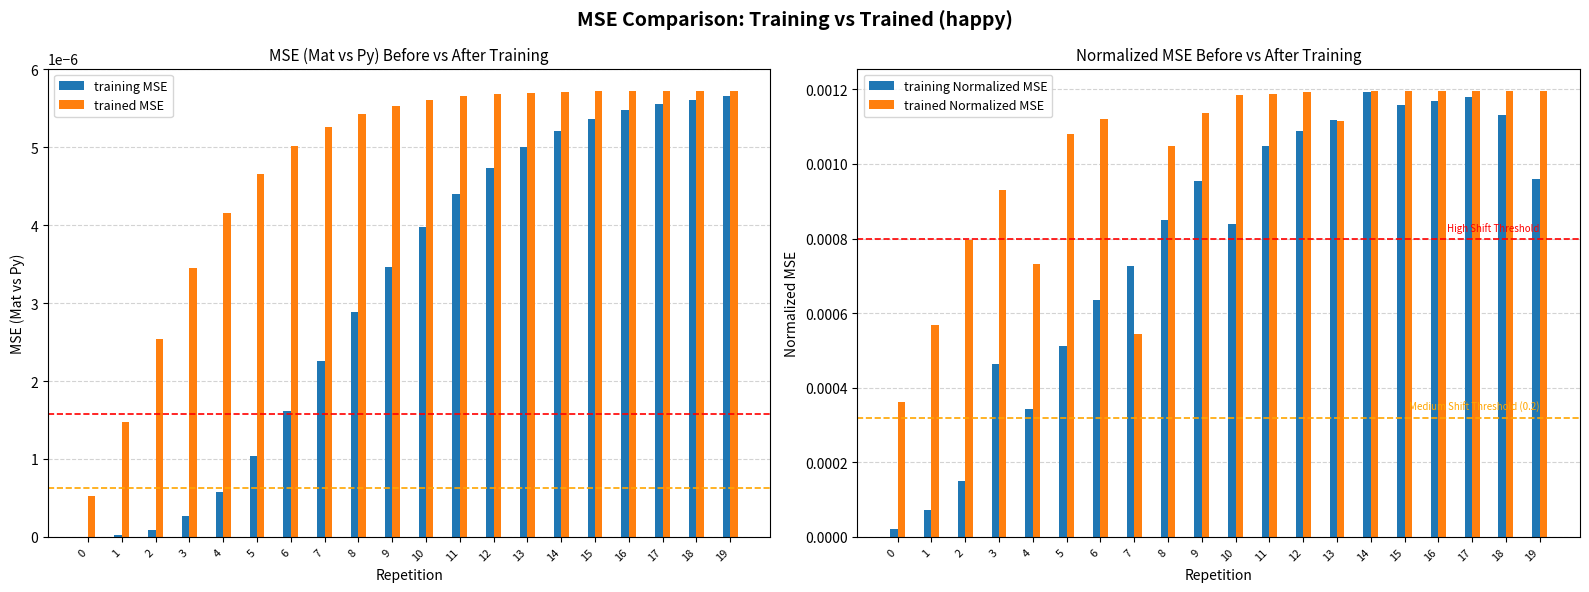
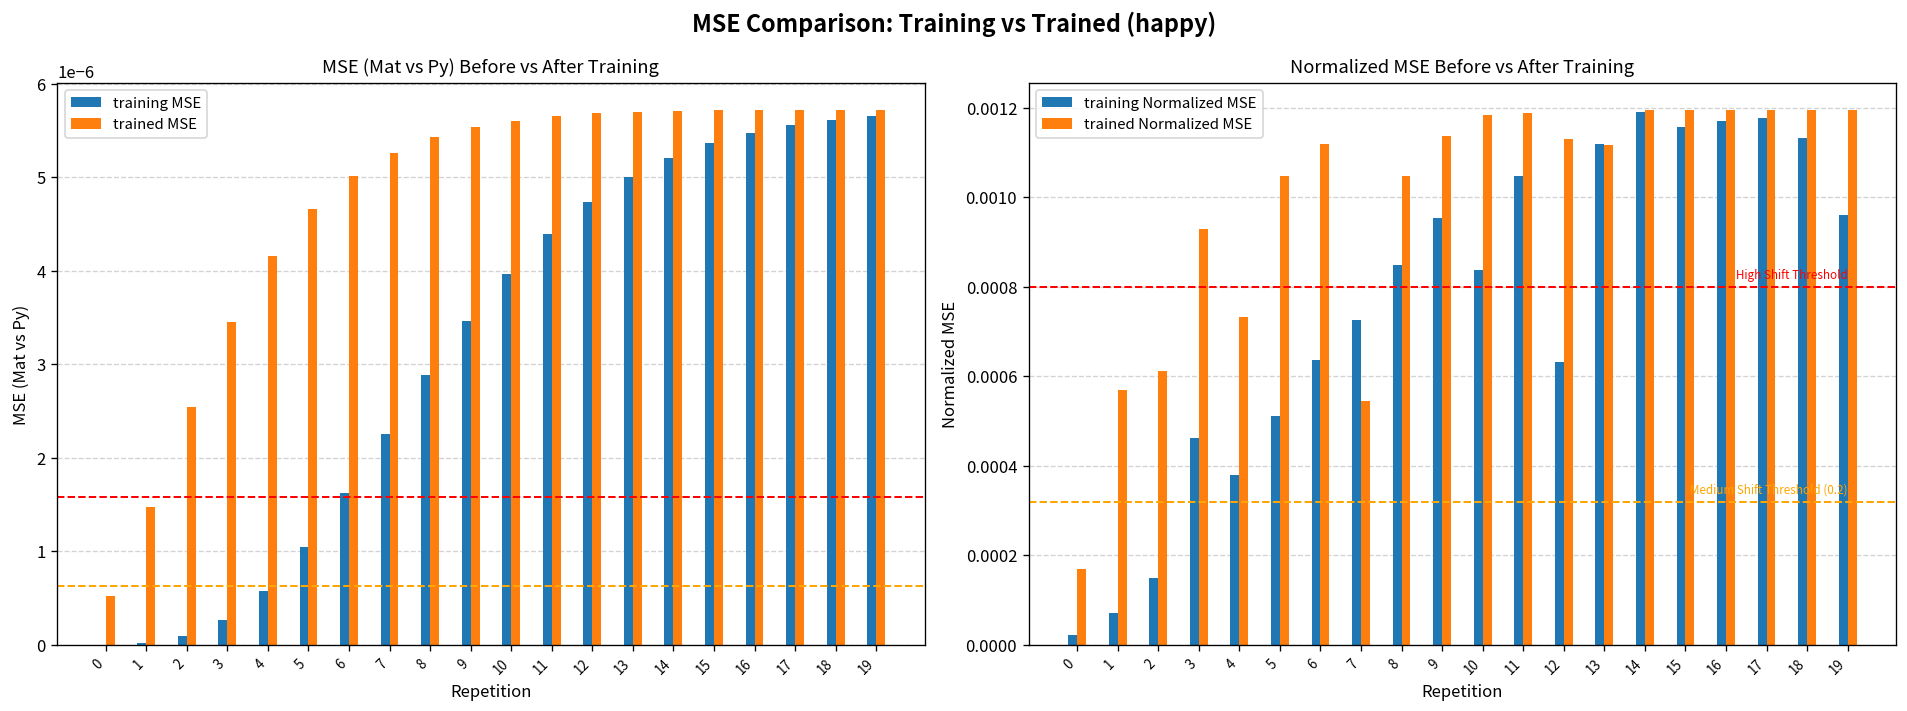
  {
    "MSE (Mat vs Py) Before vs After Training": {
      "training MSE": {
        "2": 0.0000001,
        "3": 0.0000003,
        "4": 0.0000006,
        "5": 0.0000010,
        "6": 0.0000016,
        "7": 0.0000023,
        "8": 0.0000029,
        "9": 0.0000035,
        "10": 0.0000040,
        "11": 0.0000044,
        "12": 0.0000047,
        "13": 0.0000050,
        "14": 0.0000052,
        "15": 0.0000054,
        "16": 0.0000055,
        "17": 0.0000056,
        "18": 0.0000056,
        "19": 0.0000057
      },
      "trained MSE": {
        "0": 0.0000005,
        "1": 0.0000015,
        "2": 0.0000025,
        "3": 0.0000035,
        "4": 0.0000042,
        "5": 0.0000047,
        "6": 0.0000050,
        "7": 0.0000053,
        "8": 0.0000054,
        "9": 0.0000055,
        "10": 0.0000056,
        "11": 0.0000057,
        "12": 0.0000057,
        "13": 0.0000057,
        "14": 0.0000057,
        "15": 0.0000057,
        "16": 0.0000057,
        "17": 0.0000057,
        "18": 0.0000057,
        "19": 0.0000057
      }
    },
    "Normalized MSE Before vs After Training": {
      "training Normalized MSE": {
        "0": 0.00002,
        "1": 0.00007,
        "2": 0.00015,
        "3": 0.00046,
-       "4": 0.00034,
+       "4": 0.00038,
        "5": 0.00051,
        "6": 0.00064,
        "7": 0.00073,
        "8": 0.00085,
        "9": 0.00095,
        "10": 0.00084,
        "11": 0.00105,
-       "12": 0.00109,
+       "12": 0.00063,
        "13": 0.00112,
        "14": 0.00119,
        "15": 0.00116,
        "16": 0.00117,
        "17": 0.00118,
        "18": 0.00113,
        "19": 0.00096
      },
      "trained Normalized MSE": {
-       "0": 0.00036,
+       "0": 0.00017,
        "1": 0.00057,
-       "2": 0.00080,
+       "2": 0.00061,
        "3": 0.00093,
        "4": 0.00073,
-       "5": 0.00108,
+       "5": 0.00105,
        "6": 0.00112,
        "7": 0.00054,
        "8": 0.00105,
        "9": 0.00114,
        "10": 0.00118,
        "11": 0.00119,
-       "12": 0.00119,
+       "12": 0.00113,
        "13": 0.00112,
        "14": 0.00120,
        "15": 0.00120,
        "16": 0.00120,
        "18": 0.00120,
        "19": 0.00120
      }
    }
  }
